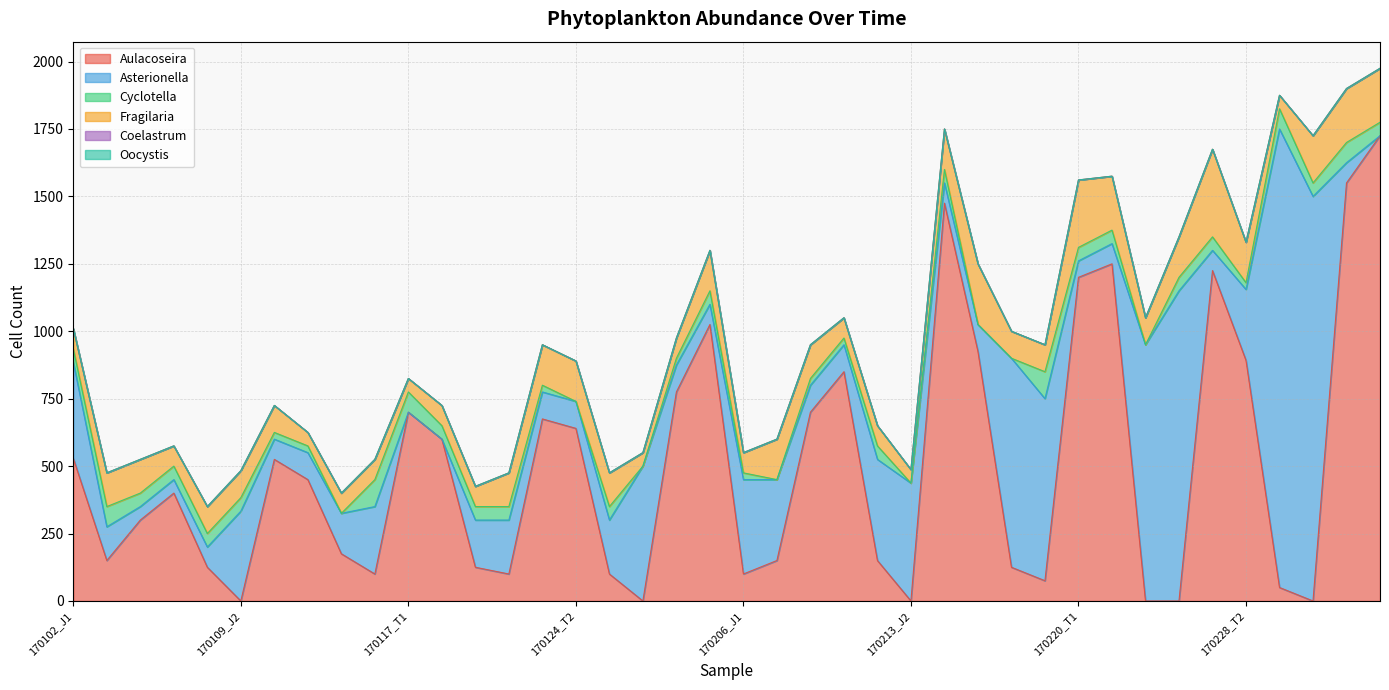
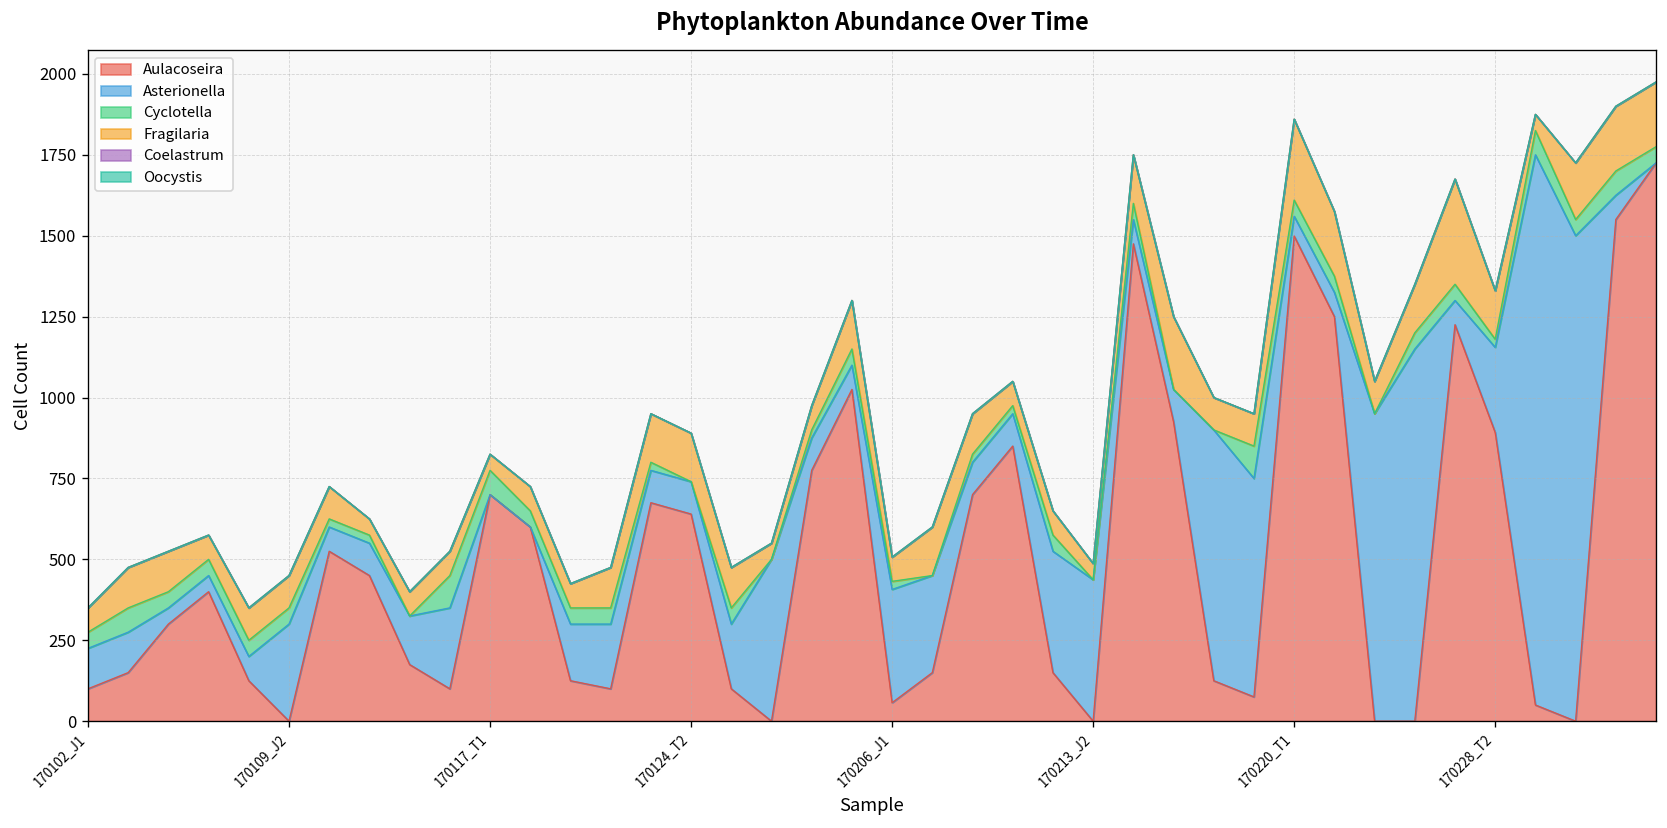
  {
    "Aulacoseira": {
-     "170102_J1": 530,
+     "170102_J1": 100,
      "170109_J2": 0,
      "170124_T2": 640,
-     "170206_J1": 100,
+     "170206_J1": 60,
      "170213_J2": 0,
-     "170220_T1": 1200,
+     "170220_T1": 1500,
      "170228_T2": 890
    },
    "Asterionella": {
-     "170102_J1": 360,
-     "170109_J2": 330,
+     "170102_J1": 130,
+     "170109_J2": 300,
      "170206_J1": 350,
      "170220_T1": 60,
      "170228_T2": 260
    }
  }
